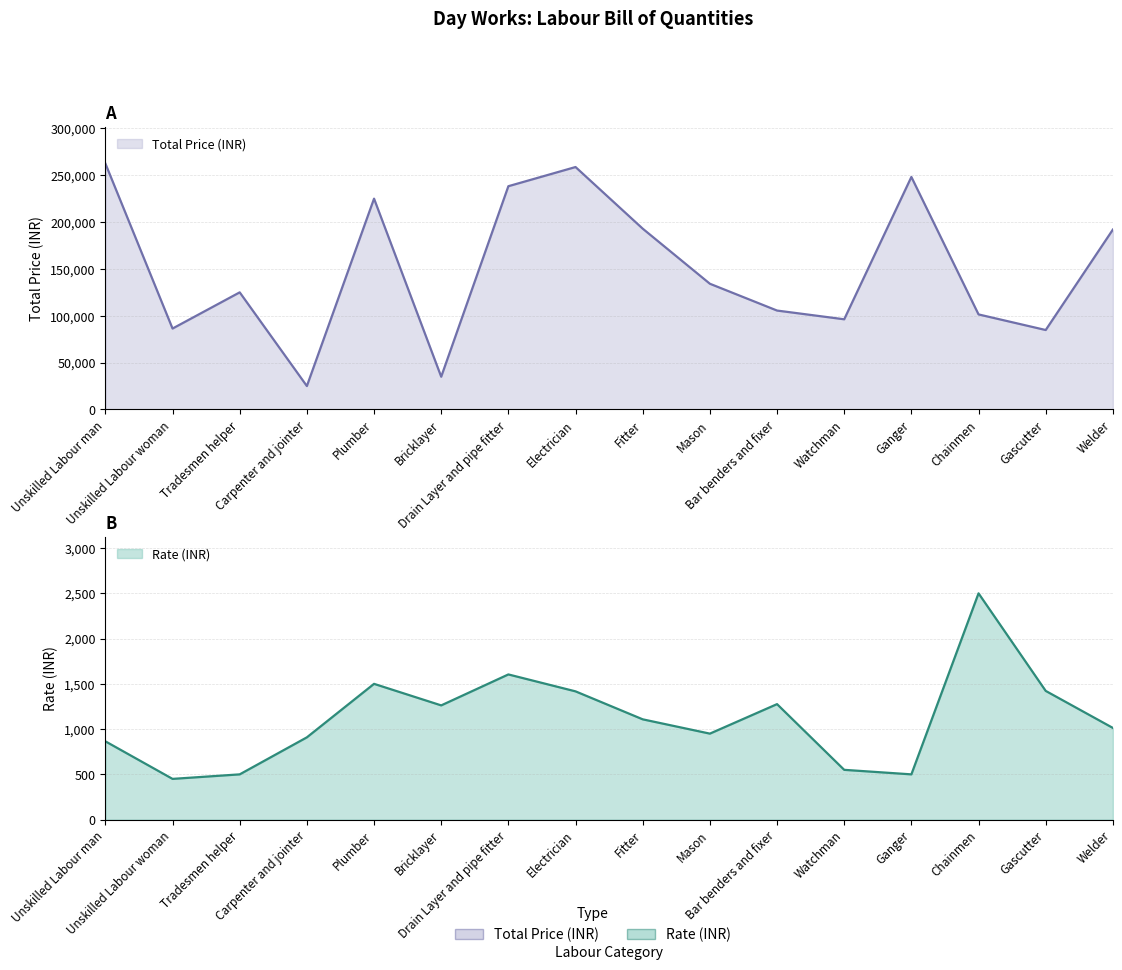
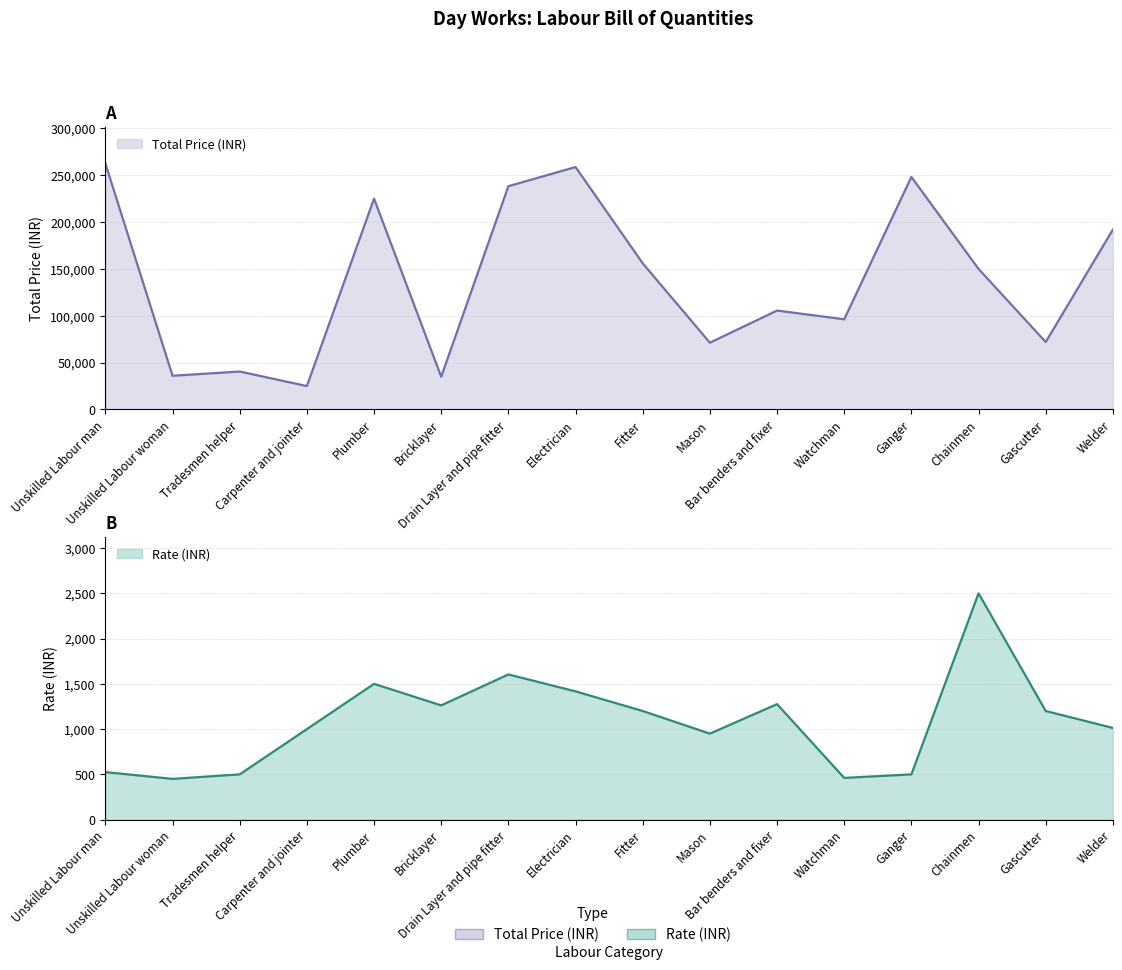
  {
    "A": {
      "Unskilled Labour man": "260,000",
-     "Unskilled Labour woman": "90,000",
-     "Tradesmen helper": "130,000",
+     "Unskilled Labour woman": "40,000",
+     "Tradesmen helper": "40,000",
      "Carpenter and jointer": "30,000",
      "Plumber": "230,000",
      "Bricklayer": "30,000",
      "Drain Layer and pipe fitter": "240,000",
      "Electrician": "260,000",
-     "Fitter": "190,000",
-     "Mason": "130,000",
+     "Fitter": "160,000",
+     "Mason": "70,000",
      "Bar benders and fixer": "110,000",
      "Watchman": "100,000",
      "Ganger": "250,000",
-     "Chainmen": "100,000",
-     "Gascutter": "80,000",
+     "Chainmen": "150,000",
+     "Gascutter": "70,000",
      "Welder": "190,000"
    },
    "B": {
-     "Unskilled Labour man": "900",
+     "Unskilled Labour man": "500",
      "Unskilled Labour woman": "500",
      "Tradesmen helper": "500",
-     "Carpenter and jointer": "900",
+     "Carpenter and jointer": "1,000",
      "Plumber": "1,500",
      "Bricklayer": "1,300",
      "Drain Layer and pipe fitter": "1,600",
      "Electrician": "1,400",
-     "Fitter": "1,100",
+     "Fitter": "1,200",
      "Mason": "1,000",
      "Bar benders and fixer": "1,300",
-     "Watchman": "600",
+     "Watchman": "500",
      "Ganger": "500",
      "Chainmen": "2,500",
-     "Gascutter": "1,400",
+     "Gascutter": "1,200",
      "Welder": "1,000"
    }
  }
